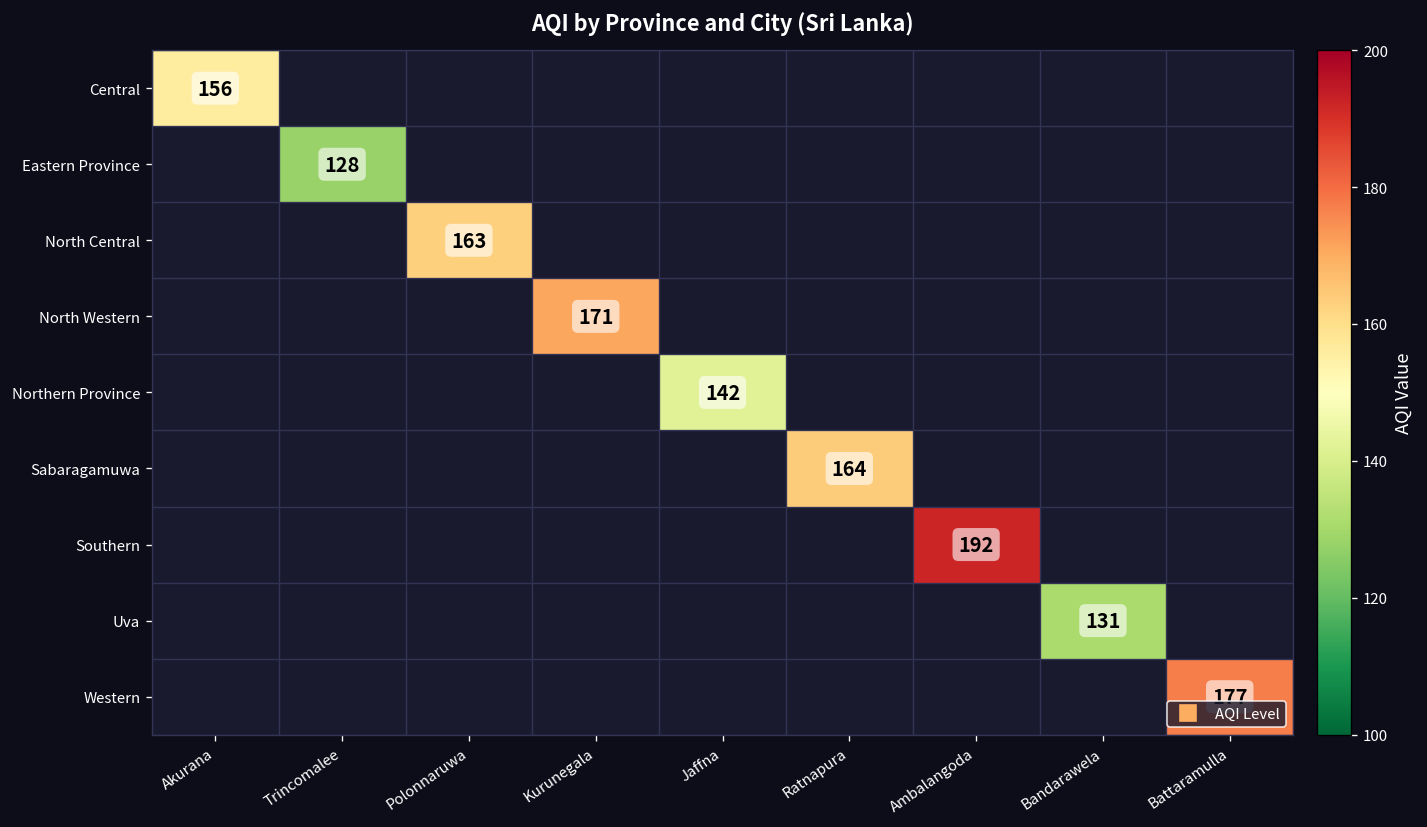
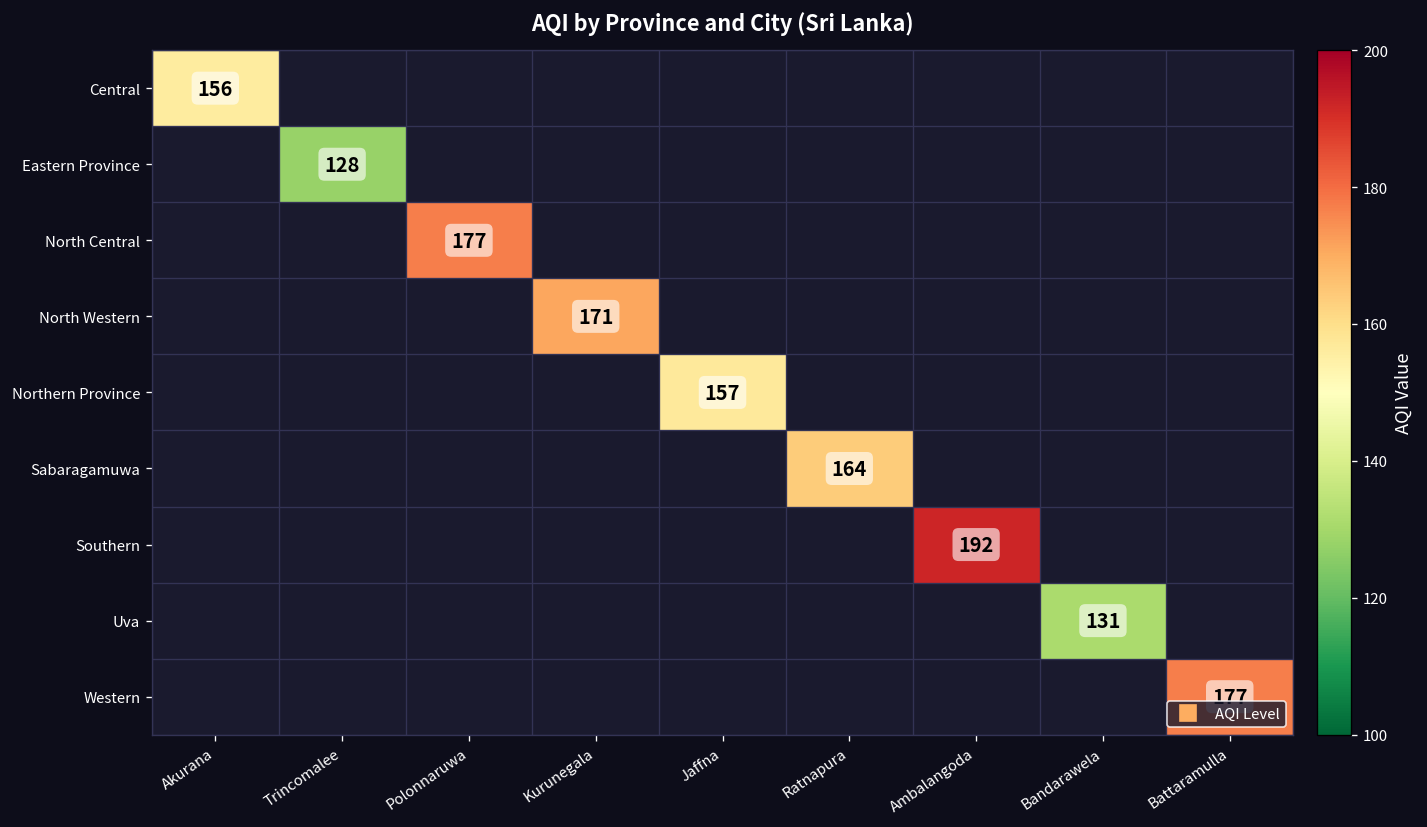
  {
    "North Central": {
-     "Polonnaruwa": 163
+     "Polonnaruwa": 177
    },
    "Northern Province": {
-     "Jaffna": 142
+     "Jaffna": 157
    }
  }
